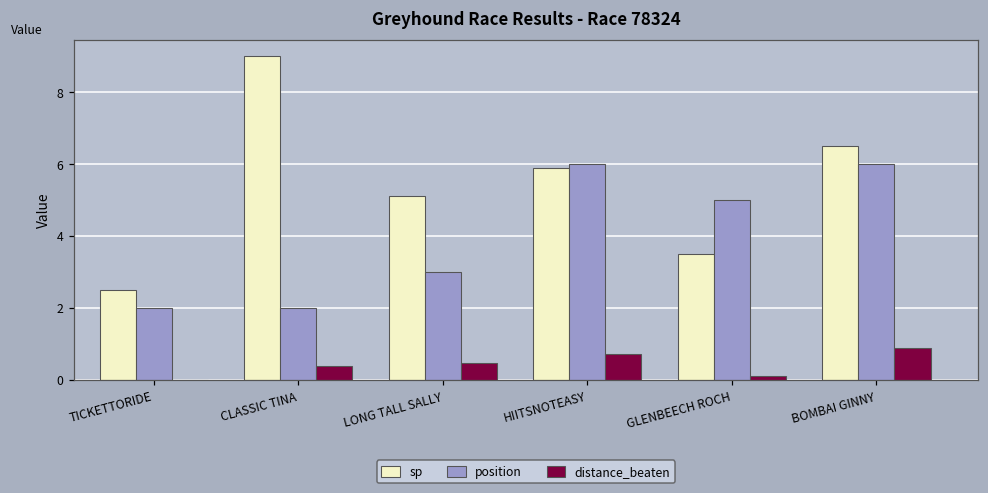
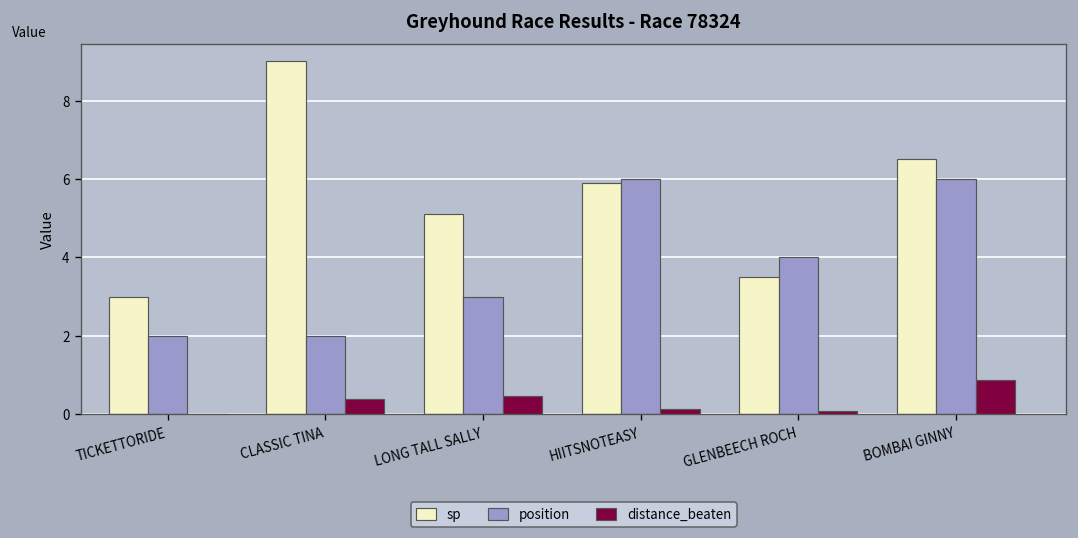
  {
    "sp": {
-     "TICKETTORIDE": 2.5,
+     "TICKETTORIDE": 3.0,
      "CLASSIC TINA": 9.0,
      "LONG TALL SALLY": 5.1,
      "HIITSNOTEASY": 5.9,
      "GLENBEECH ROCH": 3.5,
      "BOMBAI GINNY": 6.5
    },
    "position": {
      "TICKETTORIDE": 2,
      "CLASSIC TINA": 2,
      "LONG TALL SALLY": 3,
      "HIITSNOTEASY": 6,
-     "GLENBEECH ROCH": 5,
+     "GLENBEECH ROCH": 4,
      "BOMBAI GINNY": 6
    },
    "distance_beaten": {
      "TICKETTORIDE": 0.0,
      "CLASSIC TINA": 0.4,
      "LONG TALL SALLY": 0.5,
-     "HIITSNOTEASY": 0.7,
+     "HIITSNOTEASY": 0.1,
      "GLENBEECH ROCH": 0.1,
      "BOMBAI GINNY": 0.9
    }
  }
